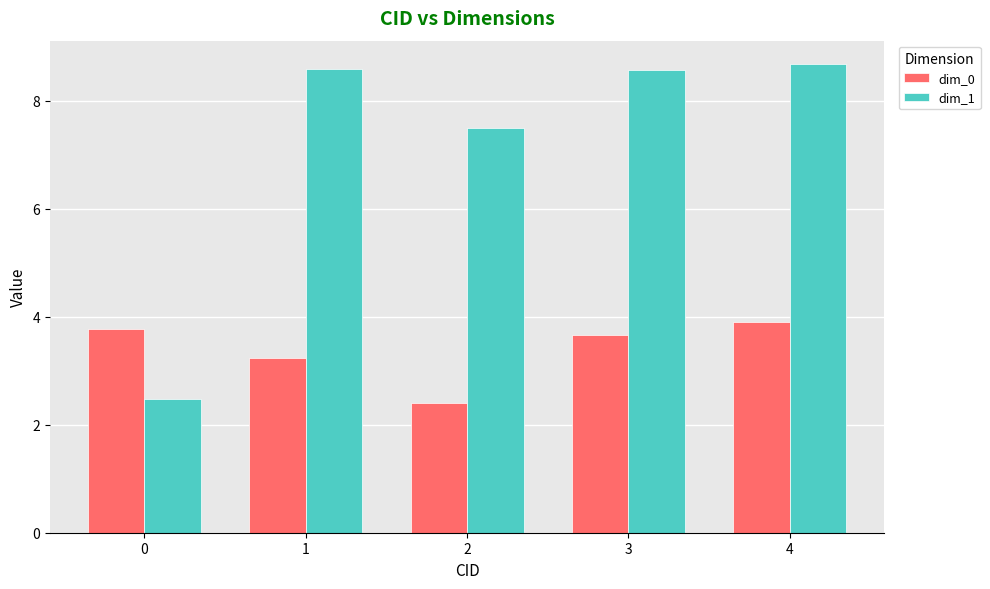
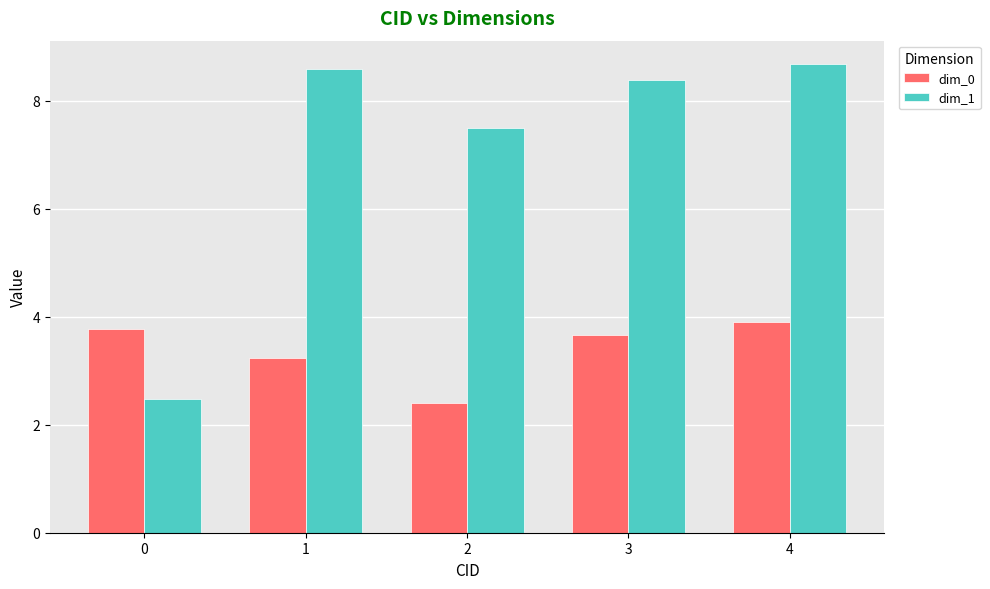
  {
    "dim_0": {
      "0": 3.8,
      "1": 3.2,
      "2": 2.4,
      "3": 3.7,
      "4": 3.9
    },
    "dim_1": {
      "0": 2.5,
      "1": 8.6,
      "2": 7.5,
-     "3": 8.6,
+     "3": 8.4,
      "4": 8.7
    }
  }
